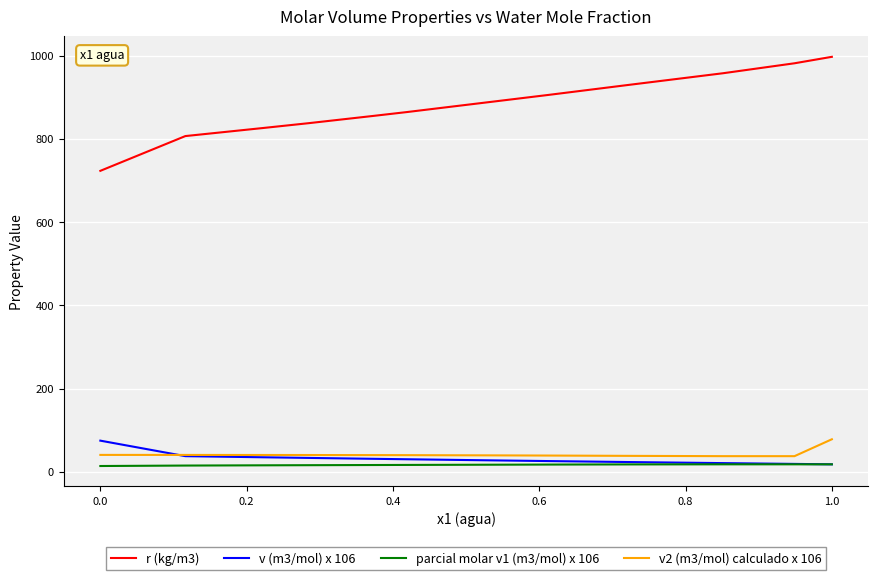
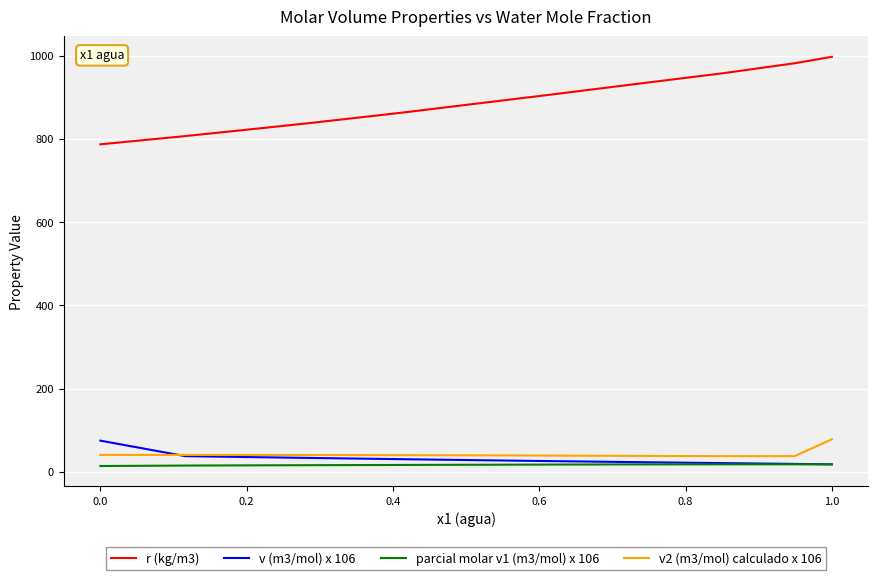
  {
    "r (kg/m3)": {
-     "0.0": 720,
+     "0.0": 790,
      "1.0": 1000
    },
    "v (m3/mol) x 106": {
      "0.0": 70
    },
    "parcial molar v1 (m3/mol) x 106": {
      "0.0": 10
    },
    "v2 (m3/mol) calculado x 106": {
      "0.0": 40,
      "1.0": 80
    }
  }
